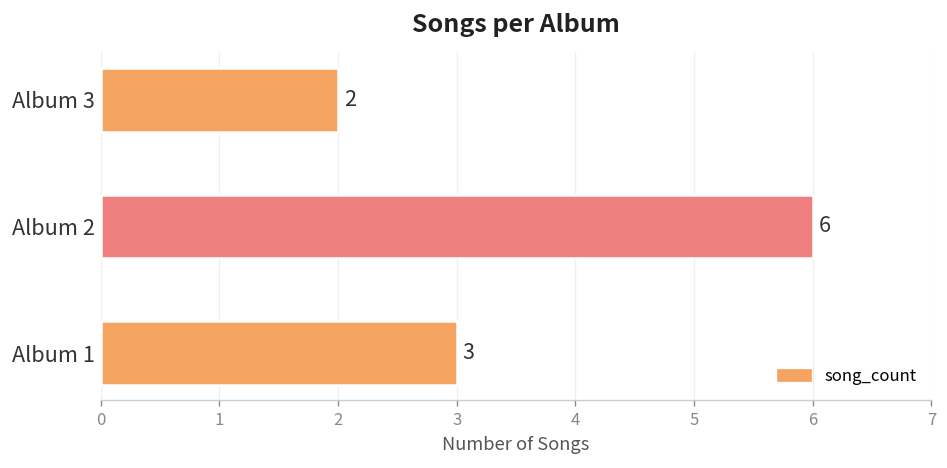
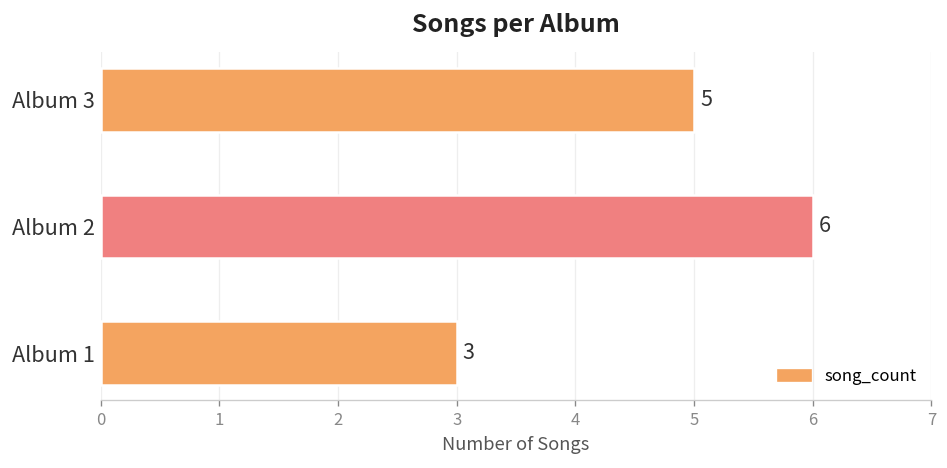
  {
-   "Album 3": 2,
+   "Album 3": 5,
    "Album 2": 6,
    "Album 1": 3
  }
